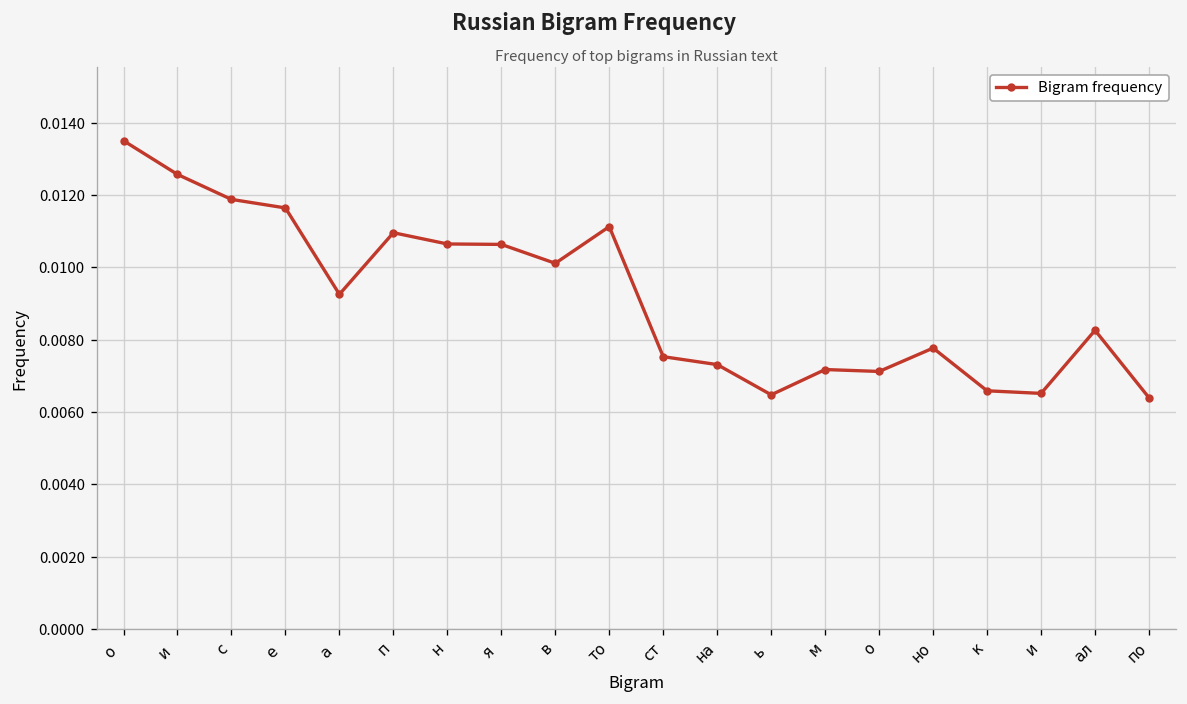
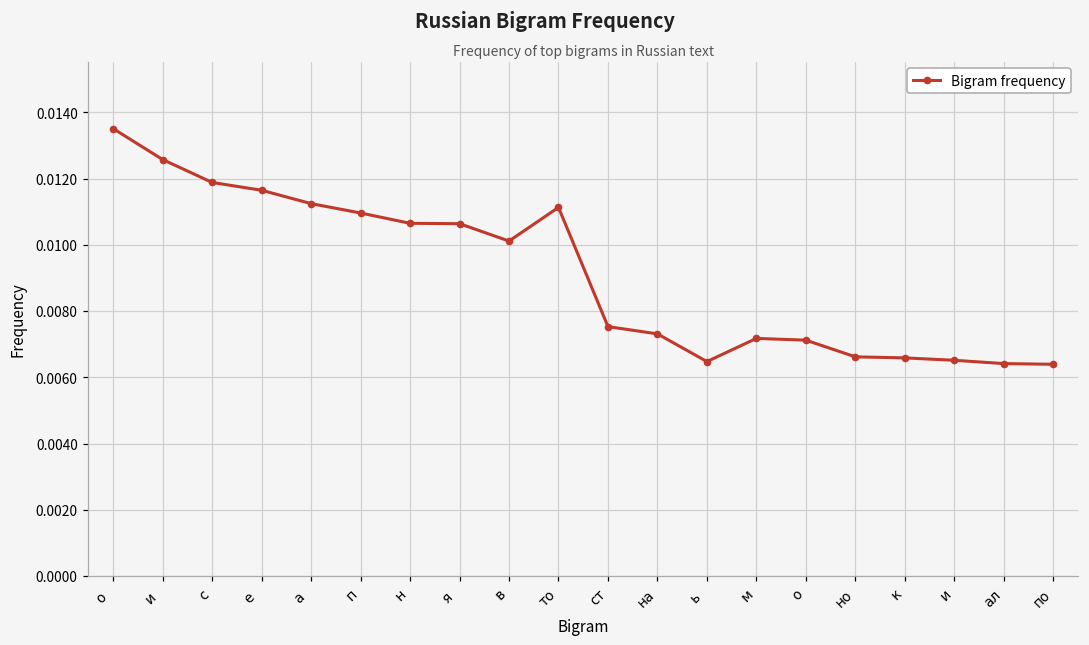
  {
    "с": 0.0119,
    "е": 0.0116,
-   "а": 0.0093,
+   "а": 0.0112,
    "п": 0.0110,
    "н": 0.0107,
    "я": 0.0106,
    "в": 0.0101,
    "то": 0.0111,
    "ст": 0.0075,
    "на": 0.0073,
    "ь": 0.0065,
    "м": 0.0072,
-   "но": 0.0078,
+   "но": 0.0066,
    "к": 0.0066,
-   "ал": 0.0083,
+   "ал": 0.0064,
    "по": 0.0064
  }
